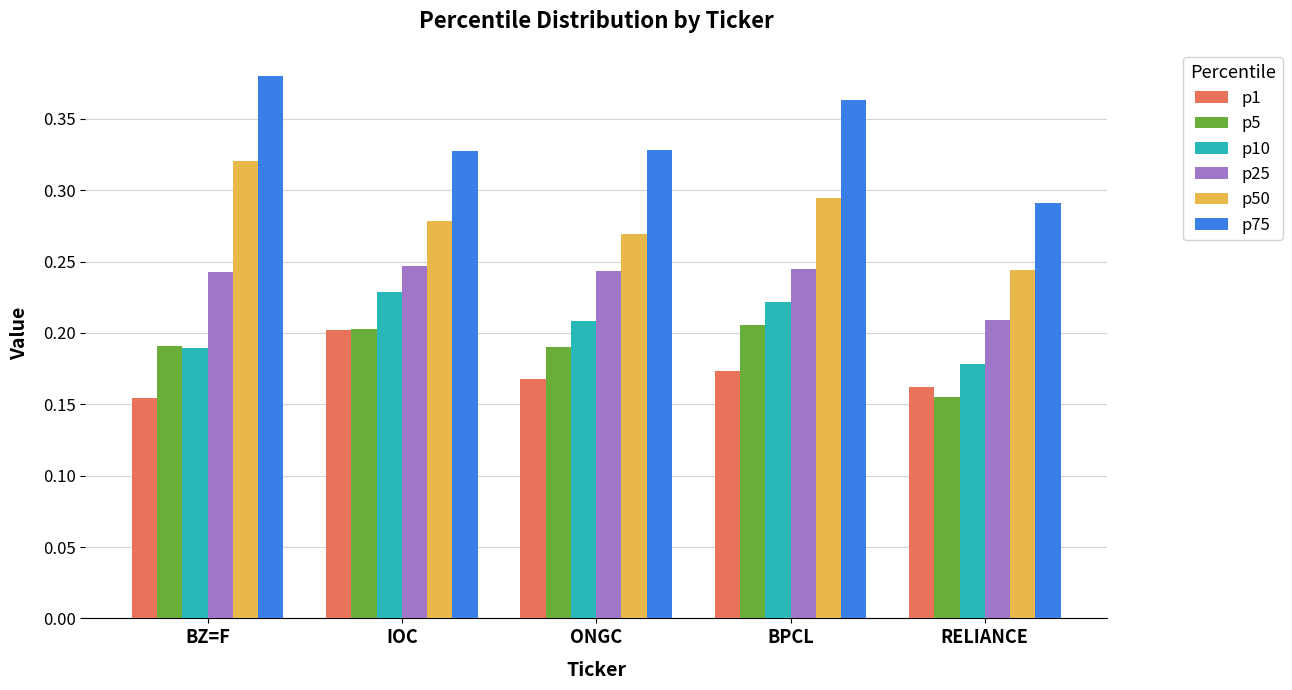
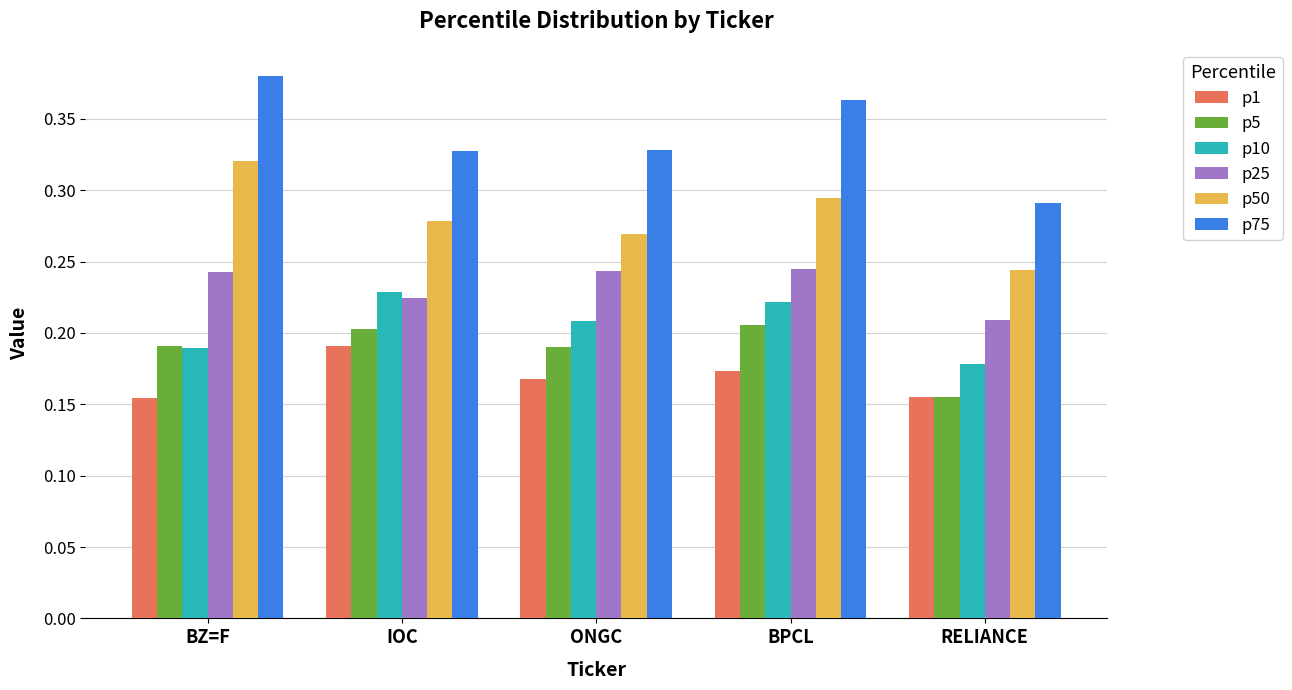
  {
    "p1": {
      "BZ=F": 0.155,
-     "IOC": 0.202,
+     "IOC": 0.191,
      "ONGC": 0.167,
      "BPCL": 0.173,
-     "RELIANCE": 0.162
+     "RELIANCE": 0.155
    },
    "p5": {
      "BZ=F": 0.191,
      "IOC": 0.203,
      "ONGC": 0.190,
      "BPCL": 0.205,
      "RELIANCE": 0.155
    },
    "p10": {
      "BZ=F": 0.190,
      "IOC": 0.229,
      "ONGC": 0.208,
      "BPCL": 0.221,
      "RELIANCE": 0.178
    },
    "p25": {
      "BZ=F": 0.243,
-     "IOC": 0.247,
+     "IOC": 0.225,
      "ONGC": 0.243,
      "BPCL": 0.245,
      "RELIANCE": 0.209
    },
    "p50": {
      "BZ=F": 0.321,
      "IOC": 0.279,
      "ONGC": 0.269,
      "BPCL": 0.295,
      "RELIANCE": 0.244
    },
    "p75": {
      "BZ=F": 0.380,
      "IOC": 0.327,
      "ONGC": 0.328,
      "BPCL": 0.363,
      "RELIANCE": 0.291
    }
  }
